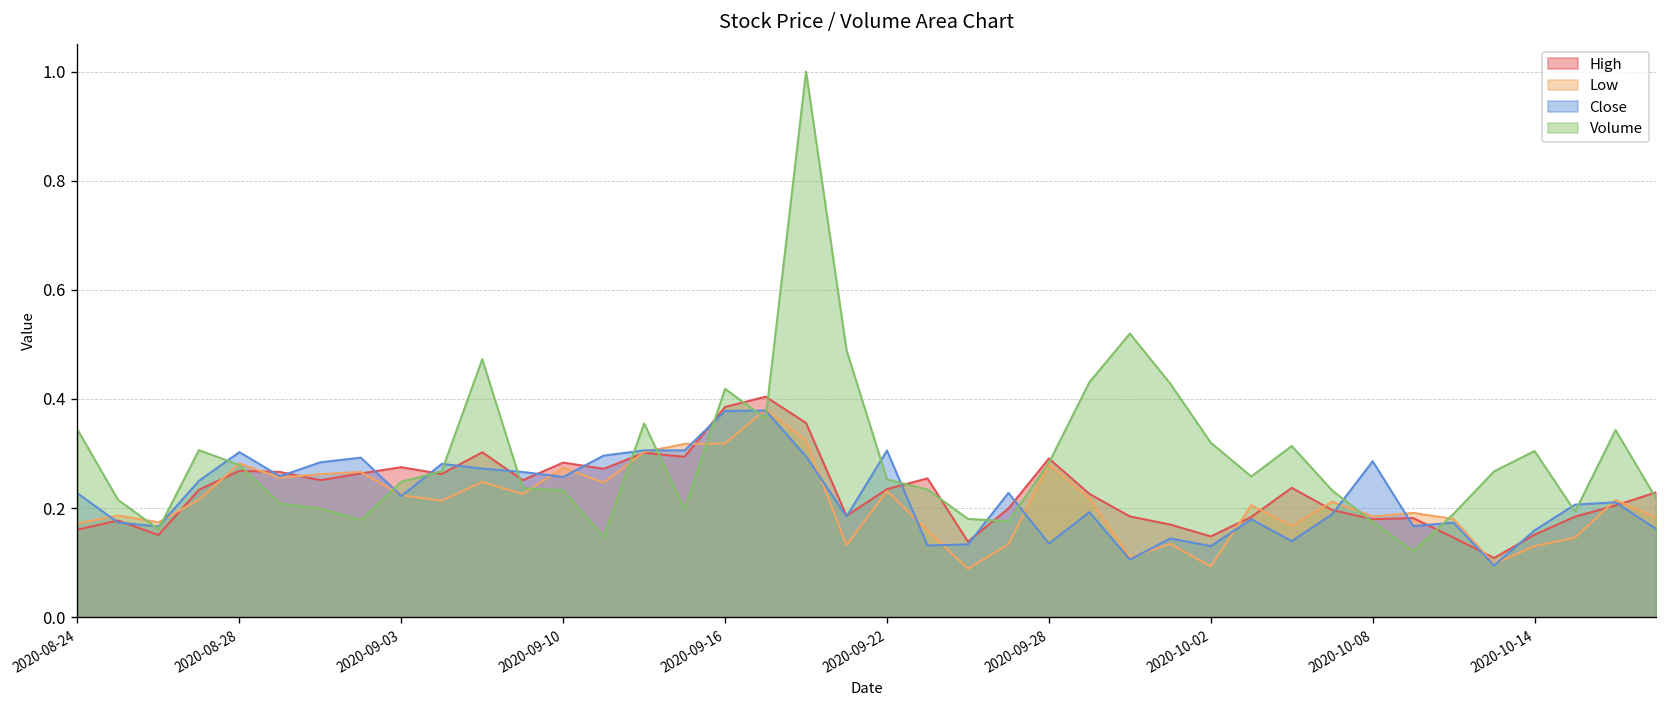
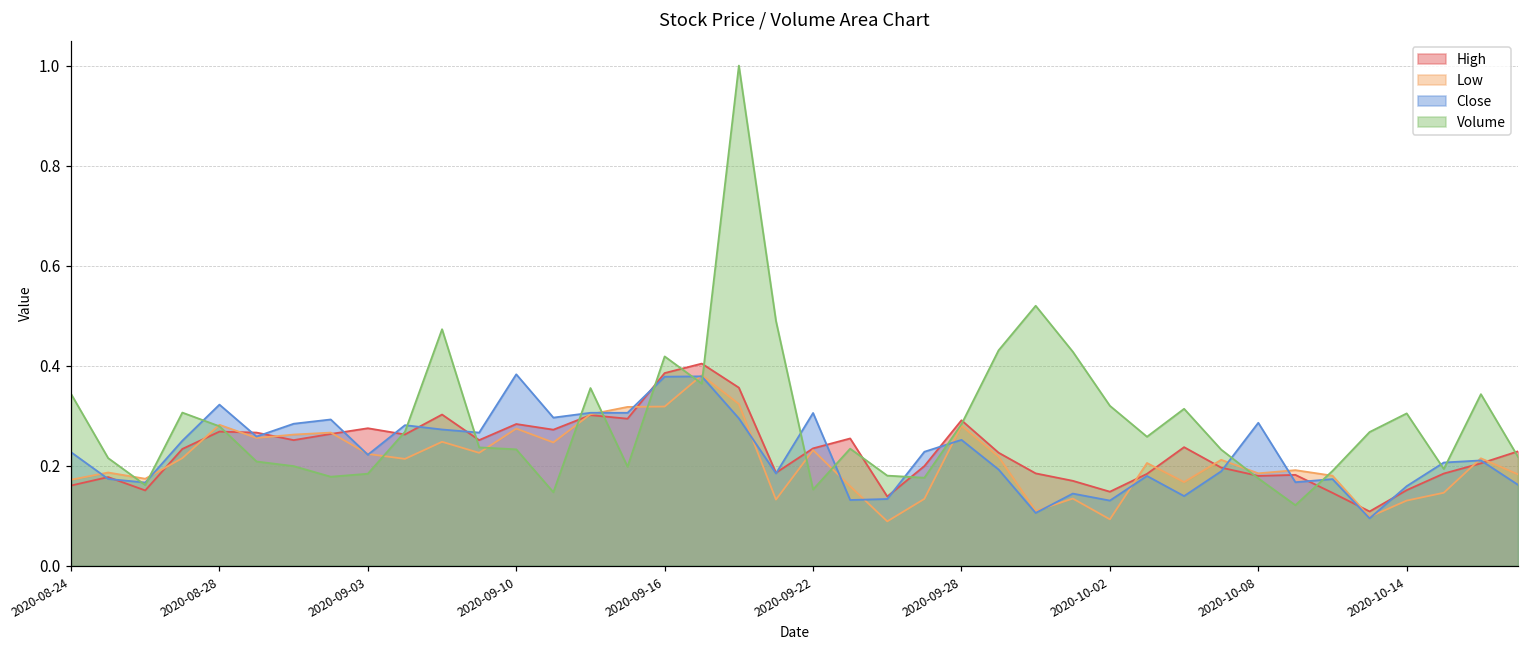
  {
    "Close": {
      "2020-08-24": 0.23,
-     "2020-08-28": 0.30,
-     "2020-09-10": 0.26,
+     "2020-08-28": 0.32,
+     "2020-09-10": 0.38,
      "2020-09-16": 0.38,
      "2020-09-22": 0.31,
-     "2020-09-28": 0.14,
+     "2020-09-28": 0.25,
      "2020-10-02": 0.13,
      "2020-10-08": 0.29,
      "2020-10-14": 0.16
    },
    "Volume": {
      "2020-08-24": 0.34,
-     "2020-09-03": 0.25,
+     "2020-09-03": 0.18,
      "2020-09-10": 0.23,
      "2020-09-16": 0.42,
-     "2020-09-22": 0.25,
+     "2020-09-22": 0.15,
      "2020-10-02": 0.32,
      "2020-10-14": 0.30
    }
  }
